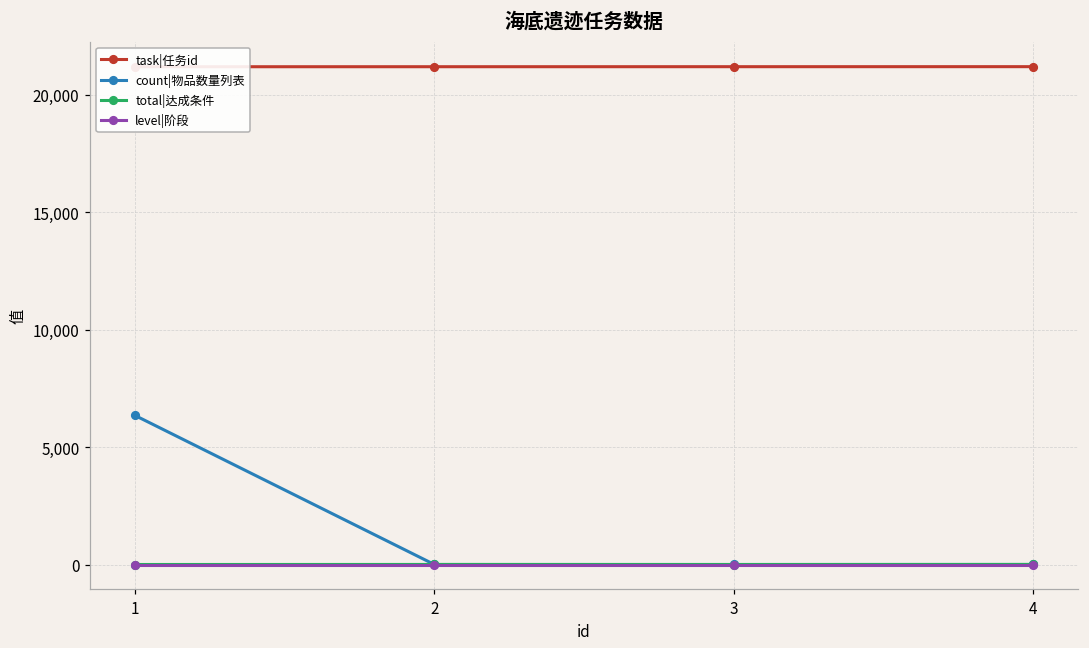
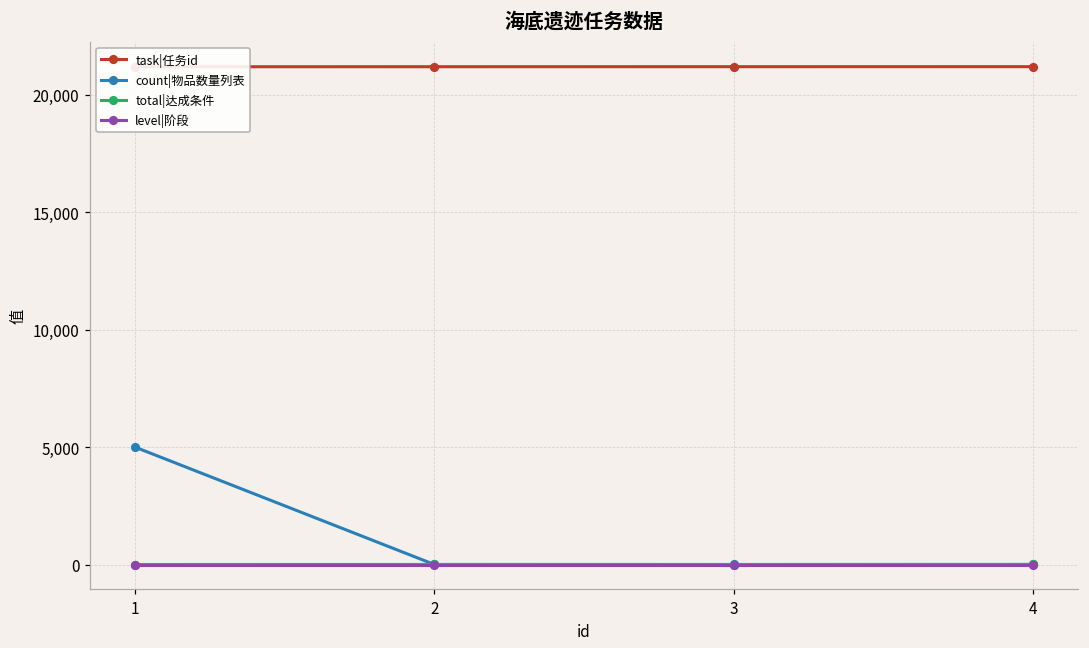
  {
    "task|任务id": {
      "2": "21,200",
      "3": "21,200",
      "4": "21,200"
    },
    "count|物品数量列表": {
-     "1": "6,300"
+     "1": "5,000"
    },
    "level|阶段": {
      "1": "0"
    }
  }
